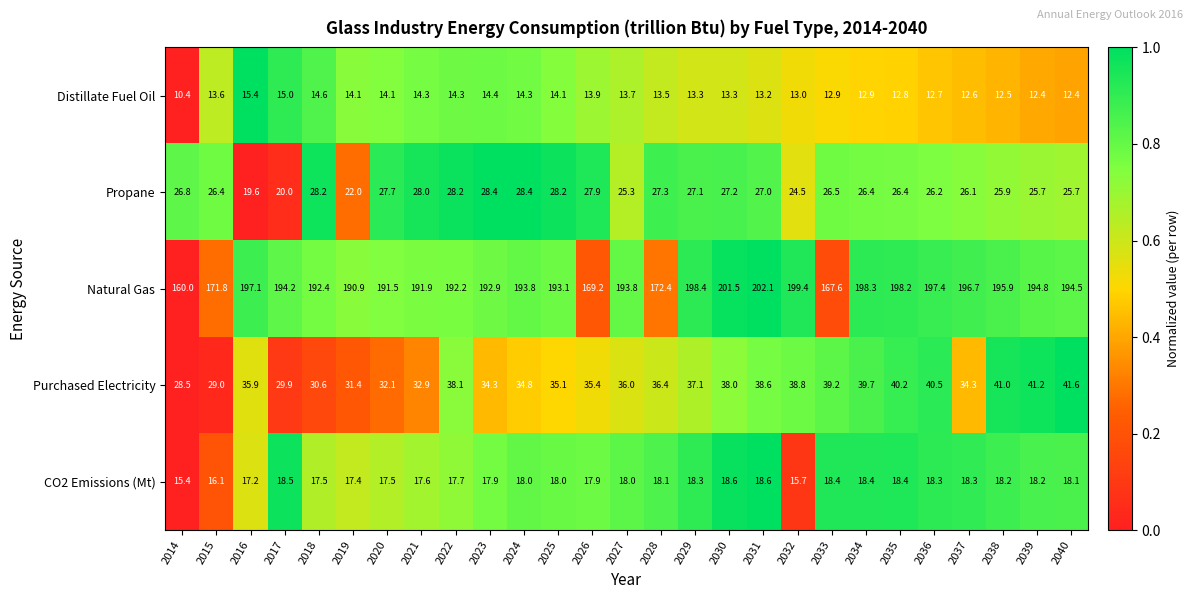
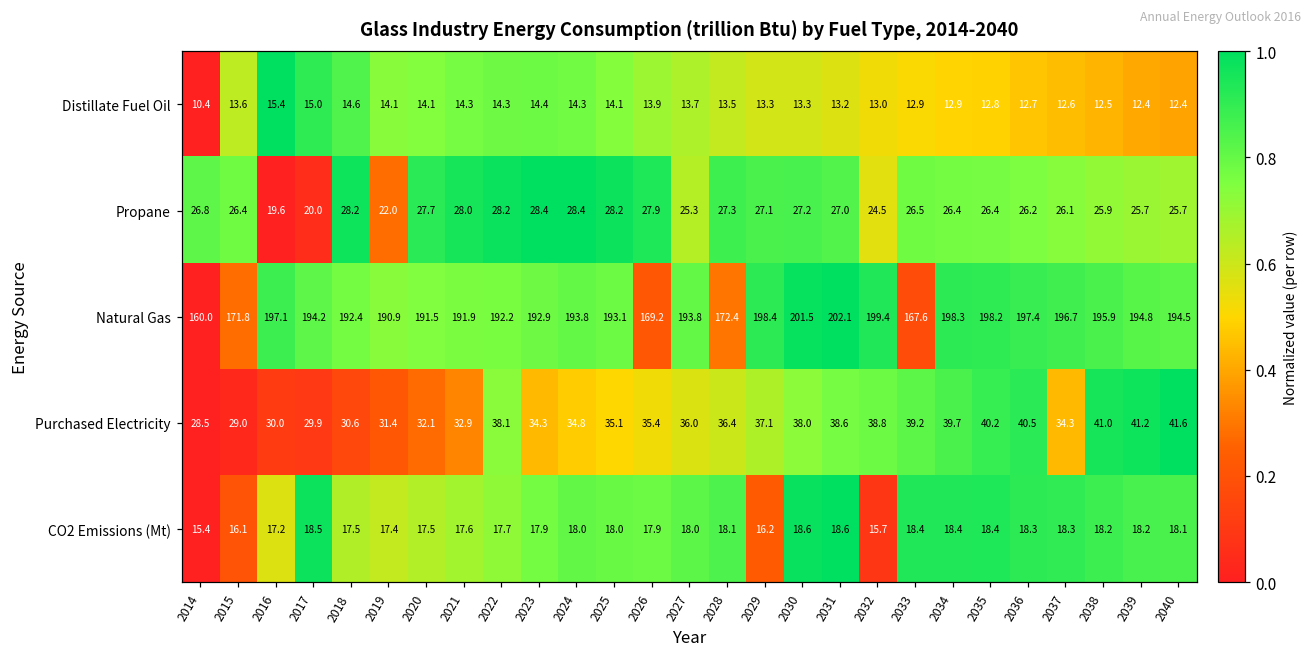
  {
    "Distillate Fuel Oil": {
      "2014": 10.4,
      "2015": 13.6,
      "2016": 15.4,
      "2017": 15.0,
      "2018": 14.6,
      "2019": 14.1,
      "2020": 14.1,
      "2021": 14.3,
      "2022": 14.3,
      "2023": 14.4,
      "2024": 14.3,
      "2025": 14.1,
      "2026": 13.9,
      "2027": 13.7,
      "2028": 13.5,
      "2029": 13.3,
      "2030": 13.3,
      "2031": 13.2,
      "2032": 13.0,
      "2033": 12.9,
      "2034": 12.9,
      "2035": 12.8,
      "2036": 12.7,
      "2037": 12.6,
      "2038": 12.5,
      "2039": 12.4,
      "2040": 12.4
    },
    "Propane": {
      "2014": 26.8,
      "2015": 26.4,
      "2016": 19.6,
      "2017": 20.0,
      "2018": 28.2,
      "2019": 22.0,
      "2020": 27.7,
      "2021": 28.0,
      "2022": 28.2,
      "2023": 28.4,
      "2024": 28.4,
      "2025": 28.2,
      "2026": 27.9,
      "2027": 25.3,
      "2028": 27.3,
      "2029": 27.1,
      "2030": 27.2,
      "2031": 27.0,
      "2032": 24.5,
      "2033": 26.5,
      "2034": 26.4,
      "2035": 26.4,
      "2036": 26.2,
      "2037": 26.1,
      "2038": 25.9,
      "2039": 25.7,
      "2040": 25.7
    },
    "Natural Gas": {
      "2014": 160.0,
      "2015": 171.8,
      "2016": 197.1,
      "2017": 194.2,
      "2018": 192.4,
      "2019": 190.9,
      "2020": 191.5,
      "2021": 191.9,
      "2022": 192.2,
      "2023": 192.9,
      "2024": 193.8,
      "2025": 193.1,
      "2026": 169.2,
      "2027": 193.8,
      "2028": 172.4,
      "2029": 198.4,
      "2030": 201.5,
      "2031": 202.1,
      "2032": 199.4,
      "2033": 167.6,
      "2034": 198.3,
      "2035": 198.2,
      "2036": 197.4,
      "2037": 196.7,
      "2038": 195.9,
      "2039": 194.8,
      "2040": 194.5
    },
    "Purchased Electricity": {
      "2014": 28.5,
      "2015": 29.0,
-     "2016": 35.9,
+     "2016": 30.0,
      "2017": 29.9,
      "2018": 30.6,
      "2019": 31.4,
      "2020": 32.1,
      "2021": 32.9,
      "2022": 38.1,
      "2023": 34.3,
      "2024": 34.8,
      "2025": 35.1,
      "2026": 35.4,
      "2027": 36.0,
      "2028": 36.4,
      "2029": 37.1,
      "2030": 38.0,
      "2031": 38.6,
      "2032": 38.8,
      "2033": 39.2,
      "2034": 39.7,
      "2035": 40.2,
      "2036": 40.5,
      "2037": 34.3,
      "2038": 41.0,
      "2039": 41.2,
      "2040": 41.6
    },
    "CO2 Emissions (Mt)": {
      "2014": 15.4,
      "2015": 16.1,
      "2016": 17.2,
      "2017": 18.5,
      "2018": 17.5,
      "2019": 17.4,
      "2020": 17.5,
      "2021": 17.6,
      "2022": 17.7,
      "2023": 17.9,
      "2024": 18.0,
      "2025": 18.0,
      "2026": 17.9,
      "2027": 18.0,
      "2028": 18.1,
-     "2029": 18.3,
+     "2029": 16.2,
      "2030": 18.6,
      "2031": 18.6,
      "2032": 15.7,
      "2033": 18.4,
      "2034": 18.4,
      "2035": 18.4,
      "2036": 18.3,
      "2037": 18.3,
      "2038": 18.2,
      "2039": 18.2,
      "2040": 18.1
    }
  }
